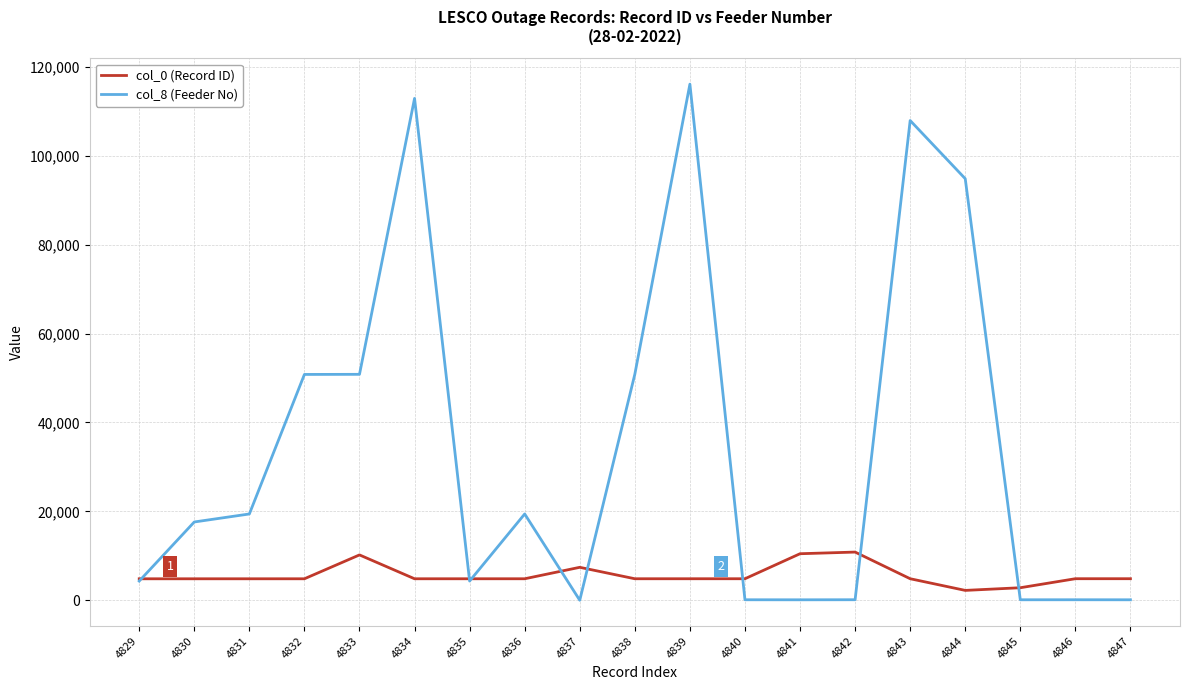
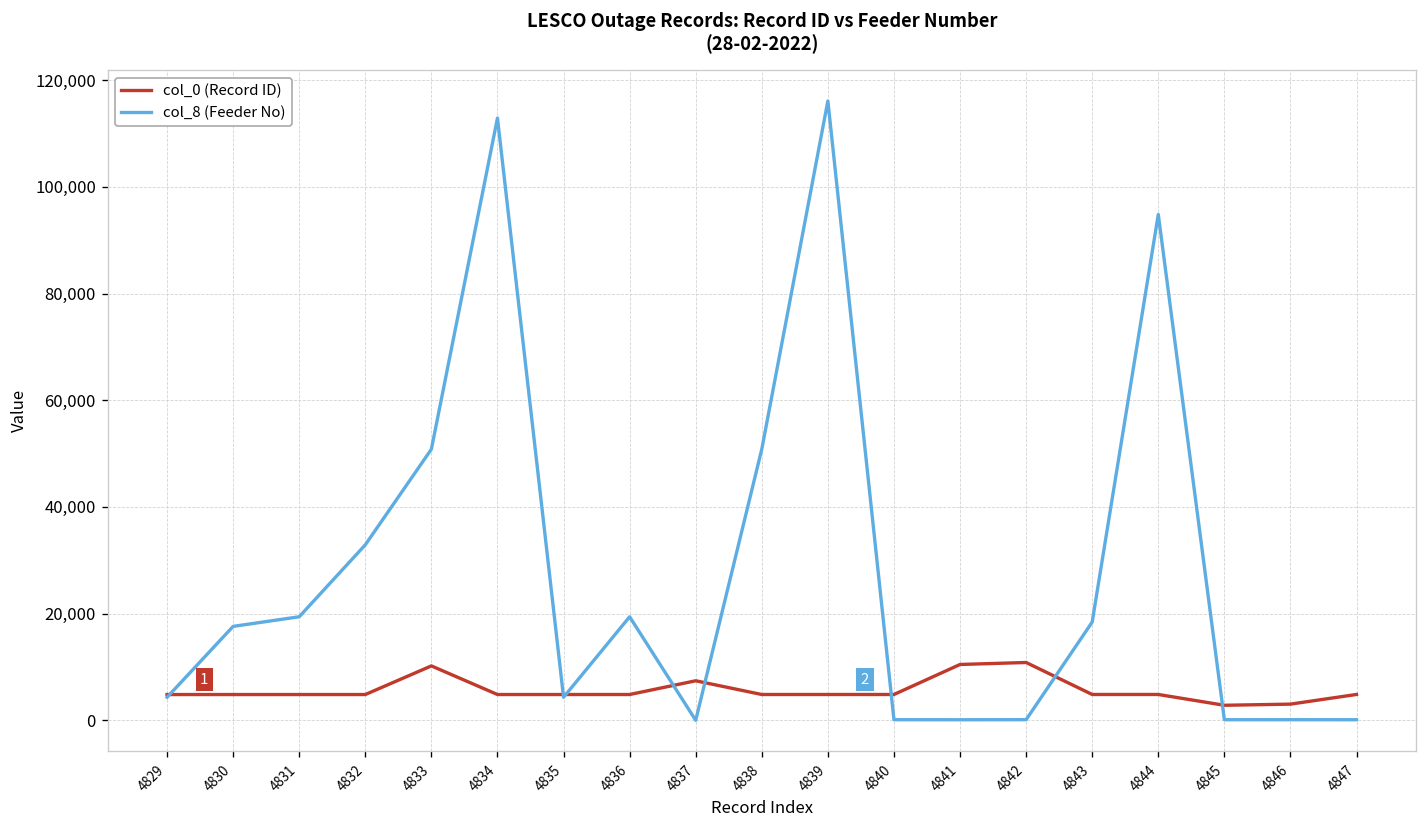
  {
    "col_0 (Record ID)": {
      "4831": "5,000",
      "4832": "5,000",
      "4833": "10,000",
      "4834": "5,000",
      "4836": "5,000",
      "4837": "7,000",
      "4838": "5,000",
      "4839": "5,000",
      "4841": "10,000",
      "4842": "11,000",
      "4843": "5,000",
-     "4844": "2,000",
+     "4844": "5,000",
      "4845": "3,000",
-     "4846": "5,000",
+     "4846": "3,000",
      "4847": "5,000"
    },
    "col_8 (Feeder No)": {
      "4830": "18,000",
      "4831": "19,000",
-     "4832": "51,000",
+     "4832": "33,000",
      "4833": "51,000",
      "4834": "113,000",
      "4836": "19,000",
      "4837": "0",
      "4838": "51,000",
      "4839": "116,000",
      "4840": "0",
      "4841": "0",
      "4842": "0",
-     "4843": "108,000",
+     "4843": "18,000",
      "4844": "95,000",
      "4845": "0",
      "4846": "0",
      "4847": "0"
    }
  }
